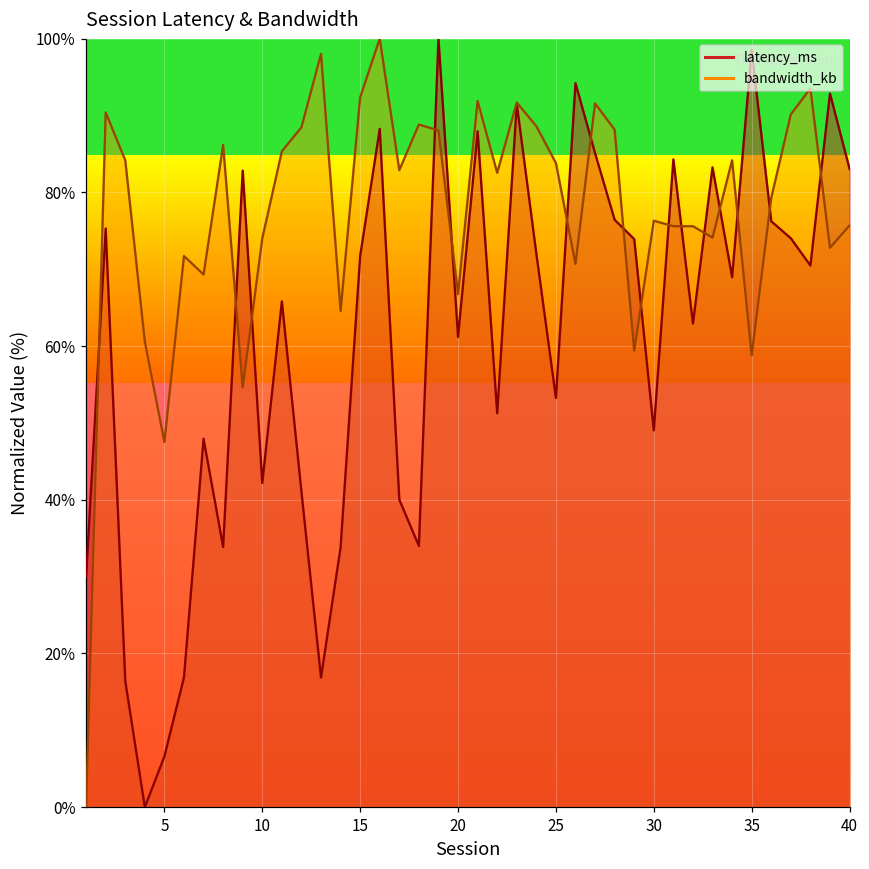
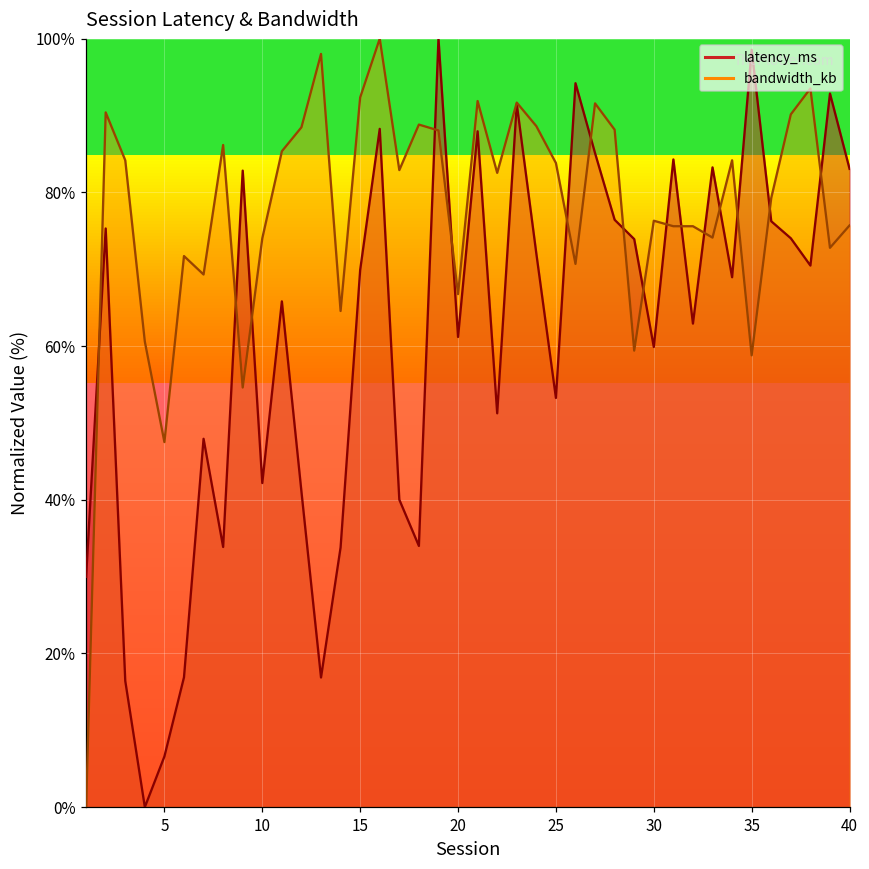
  {
    "latency_ms": {
      "5": "7%",
      "10": "42%",
-     "15": "72%",
+     "15": "70%",
      "20": "61%",
      "25": "53%",
-     "30": "49%",
+     "30": "60%",
      "40": "83%"
    },
    "bandwidth_kb": {
      "5": "47%",
      "10": "74%",
      "15": "92%",
      "20": "67%",
      "25": "84%",
      "30": "76%",
      "35": "59%",
      "40": "76%"
    }
  }
